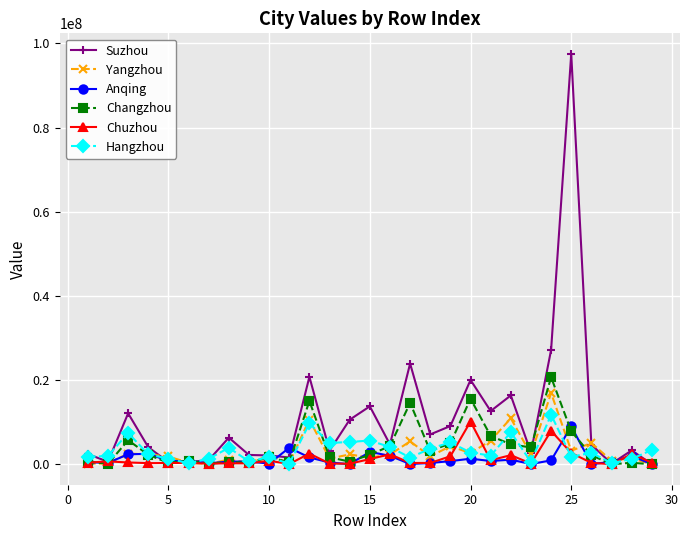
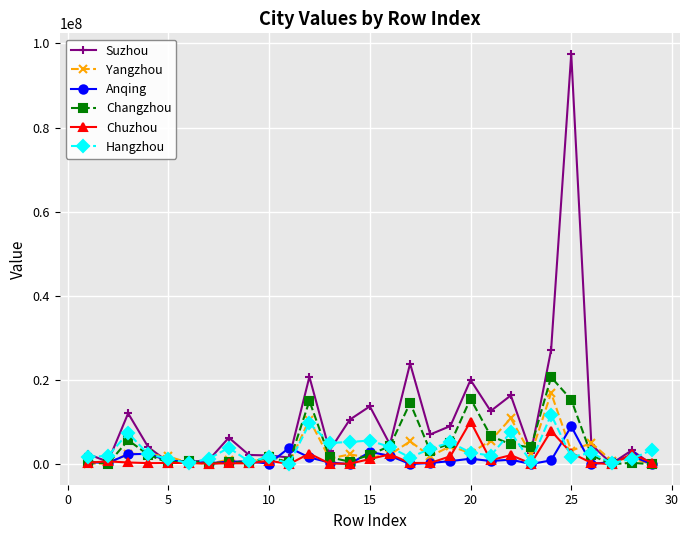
  {
    "Suzhou": {
      "15": 14000000,
      "20": 20000000,
      "25": 98000000
    },
    "Anqing": {
      "10": 0,
      "15": 3000000,
      "20": 1000000,
      "25": 9000000
    },
    "Changzhou": {
      "15": 2000000,
      "20": 16000000,
-     "25": 8000000
+     "25": 15000000
    },
    "Chuzhou": {
      "10": 1000000,
      "20": 10000000
    },
    "Hangzhou": {
      "15": 6000000,
      "25": 2000000
    }
  }
